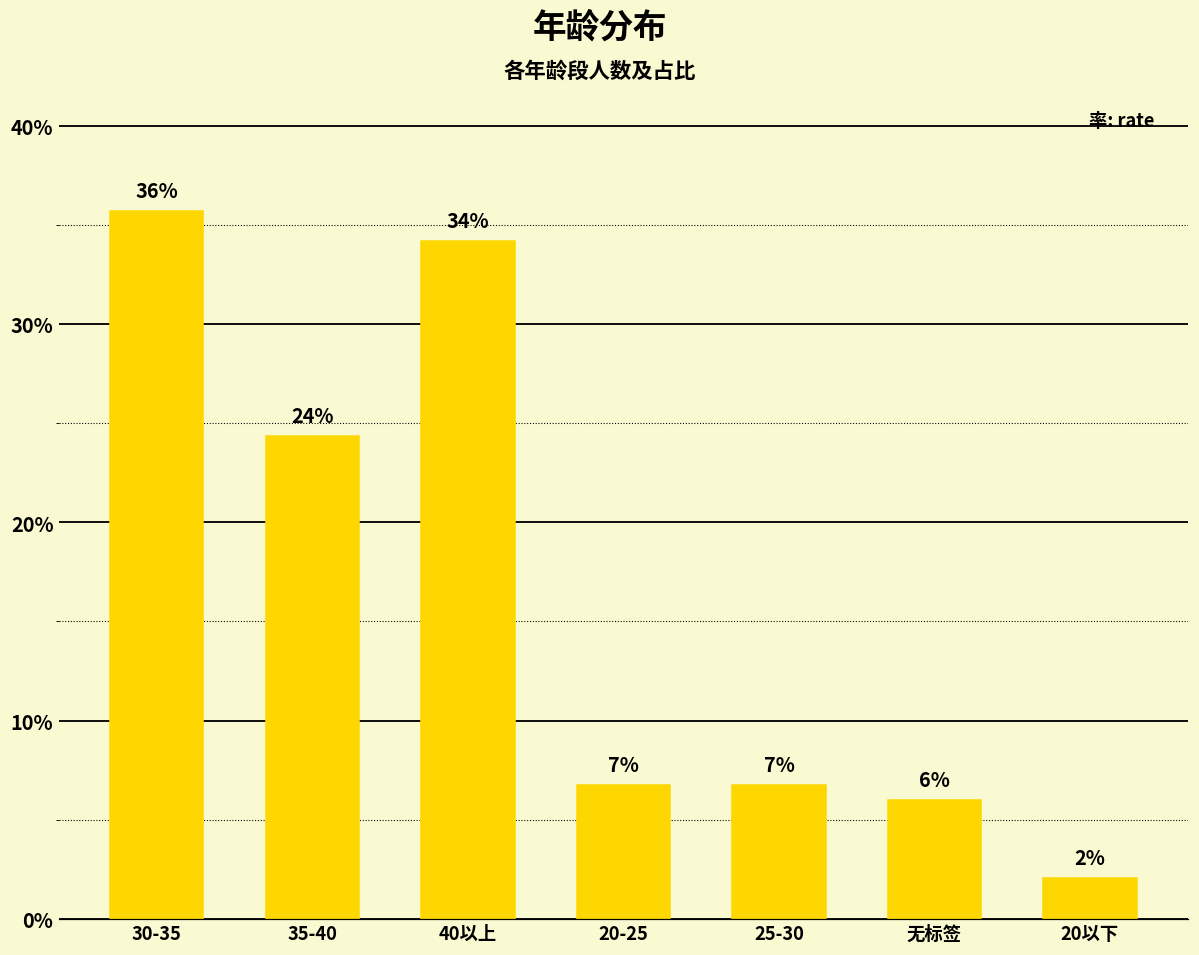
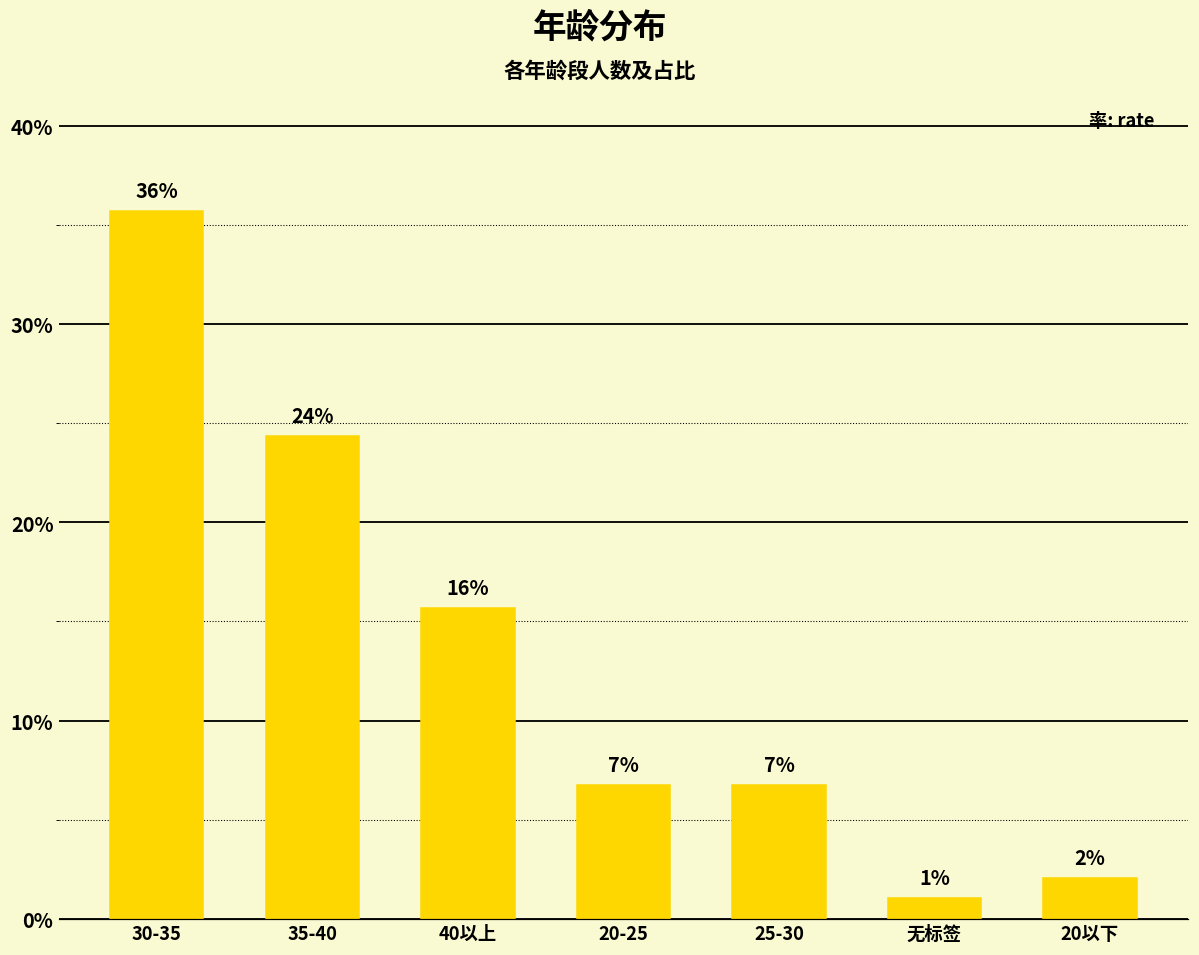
  {
    "30-35": "36%",
    "35-40": "24%",
-   "40以上": "34%",
+   "40以上": "16%",
    "20-25": "7%",
    "25-30": "7%",
-   "无标签": "6%",
+   "无标签": "1%",
    "20以下": "2%"
  }
